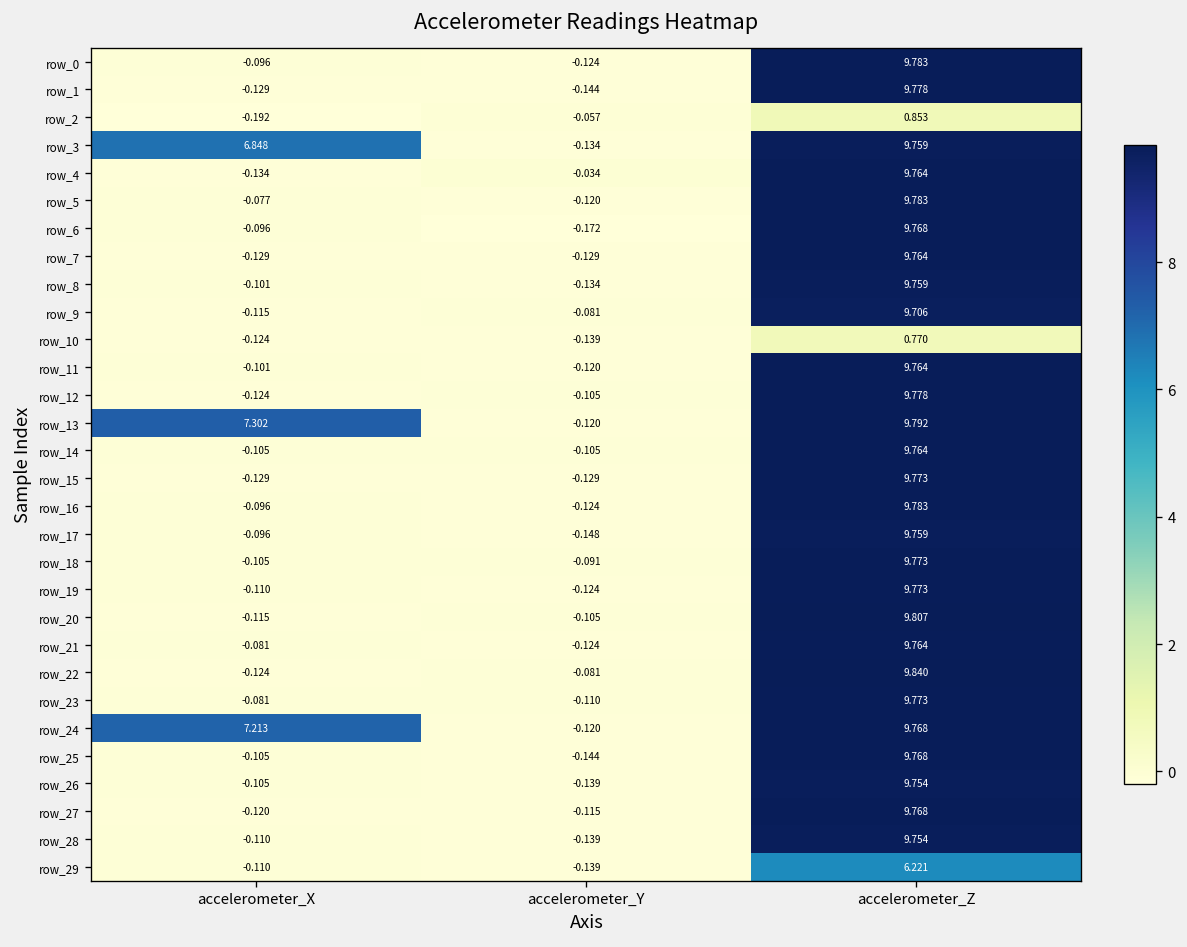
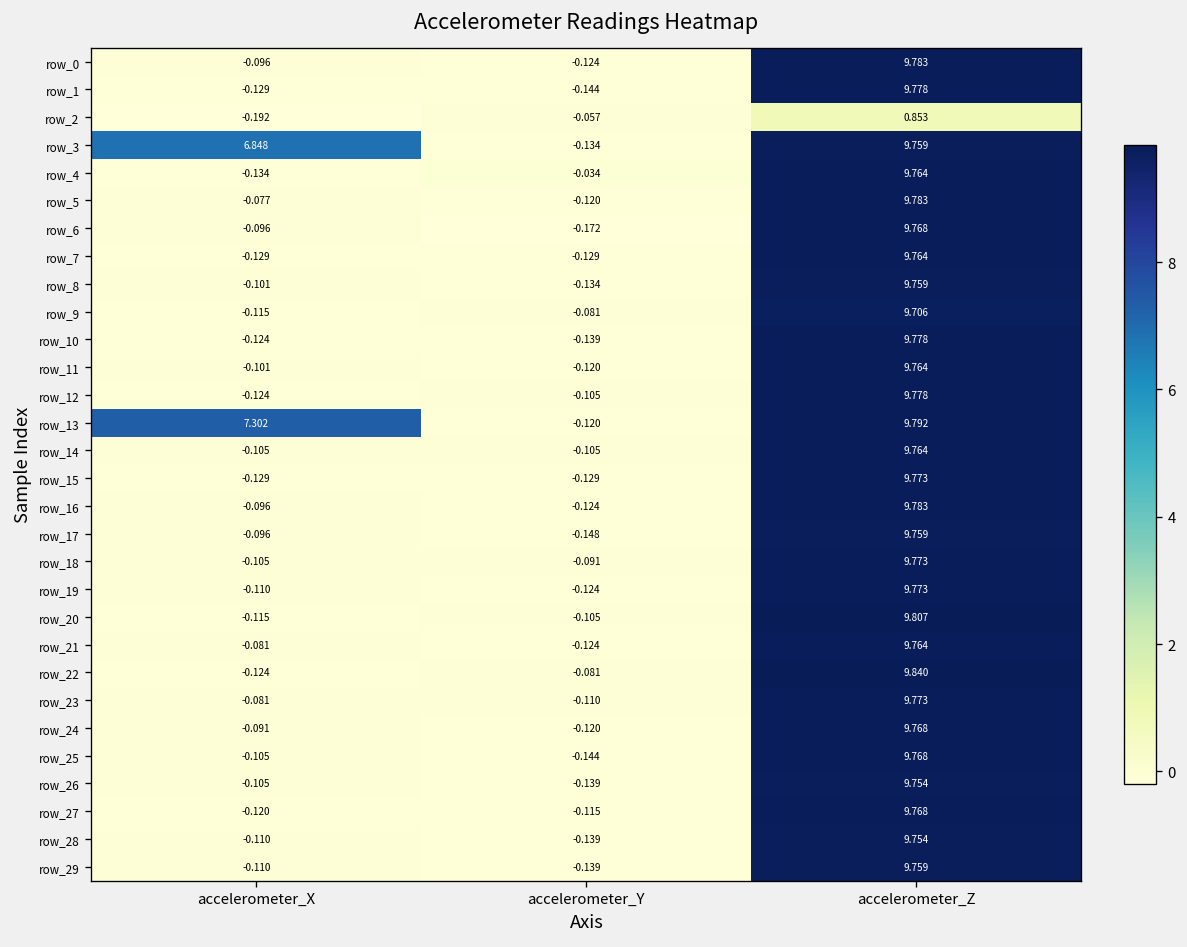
  {
    "row_0": {
      "accelerometer_X": -0.096,
      "accelerometer_Y": -0.124,
      "accelerometer_Z": 9.783
    },
    "row_1": {
      "accelerometer_X": -0.129,
      "accelerometer_Y": -0.144,
      "accelerometer_Z": 9.778
    },
    "row_2": {
      "accelerometer_X": -0.192,
      "accelerometer_Y": -0.057,
      "accelerometer_Z": 0.853
    },
    "row_3": {
      "accelerometer_X": 6.848,
      "accelerometer_Y": -0.134,
      "accelerometer_Z": 9.759
    },
    "row_4": {
      "accelerometer_X": -0.134,
      "accelerometer_Y": -0.034,
      "accelerometer_Z": 9.764
    },
    "row_5": {
      "accelerometer_X": -0.077,
      "accelerometer_Y": -0.120,
      "accelerometer_Z": 9.783
    },
    "row_6": {
      "accelerometer_X": -0.096,
      "accelerometer_Y": -0.172,
      "accelerometer_Z": 9.768
    },
    "row_7": {
      "accelerometer_X": -0.129,
      "accelerometer_Y": -0.129,
      "accelerometer_Z": 9.764
    },
    "row_8": {
      "accelerometer_X": -0.101,
      "accelerometer_Y": -0.134,
      "accelerometer_Z": 9.759
    },
    "row_9": {
      "accelerometer_X": -0.115,
      "accelerometer_Y": -0.081,
      "accelerometer_Z": 9.706
    },
    "row_10": {
      "accelerometer_X": -0.124,
      "accelerometer_Y": -0.139,
-     "accelerometer_Z": 0.770
+     "accelerometer_Z": 9.778
    },
    "row_11": {
      "accelerometer_X": -0.101,
      "accelerometer_Y": -0.120,
      "accelerometer_Z": 9.764
    },
    "row_12": {
      "accelerometer_X": -0.124,
      "accelerometer_Y": -0.105,
      "accelerometer_Z": 9.778
    },
    "row_13": {
      "accelerometer_X": 7.302,
      "accelerometer_Y": -0.120,
      "accelerometer_Z": 9.792
    },
    "row_14": {
      "accelerometer_X": -0.105,
      "accelerometer_Y": -0.105,
      "accelerometer_Z": 9.764
    },
    "row_15": {
      "accelerometer_X": -0.129,
      "accelerometer_Y": -0.129,
      "accelerometer_Z": 9.773
    },
    "row_16": {
      "accelerometer_X": -0.096,
      "accelerometer_Y": -0.124,
      "accelerometer_Z": 9.783
    },
    "row_17": {
      "accelerometer_X": -0.096,
      "accelerometer_Y": -0.148,
      "accelerometer_Z": 9.759
    },
    "row_18": {
      "accelerometer_X": -0.105,
      "accelerometer_Y": -0.091,
      "accelerometer_Z": 9.773
    },
    "row_19": {
      "accelerometer_X": -0.110,
      "accelerometer_Y": -0.124,
      "accelerometer_Z": 9.773
    },
    "row_20": {
      "accelerometer_X": -0.115,
      "accelerometer_Y": -0.105,
      "accelerometer_Z": 9.807
    },
    "row_21": {
      "accelerometer_X": -0.081,
      "accelerometer_Y": -0.124,
      "accelerometer_Z": 9.764
    },
    "row_22": {
      "accelerometer_X": -0.124,
      "accelerometer_Y": -0.081,
      "accelerometer_Z": 9.840
    },
    "row_23": {
      "accelerometer_X": -0.081,
      "accelerometer_Y": -0.110,
      "accelerometer_Z": 9.773
    },
    "row_24": {
-     "accelerometer_X": 7.213,
+     "accelerometer_X": -0.091,
      "accelerometer_Y": -0.120,
      "accelerometer_Z": 9.768
    },
    "row_25": {
      "accelerometer_X": -0.105,
      "accelerometer_Y": -0.144,
      "accelerometer_Z": 9.768
    },
    "row_26": {
      "accelerometer_X": -0.105,
      "accelerometer_Y": -0.139,
      "accelerometer_Z": 9.754
    },
    "row_27": {
      "accelerometer_X": -0.120,
      "accelerometer_Y": -0.115,
      "accelerometer_Z": 9.768
    },
    "row_28": {
      "accelerometer_X": -0.110,
      "accelerometer_Y": -0.139,
      "accelerometer_Z": 9.754
    },
    "row_29": {
      "accelerometer_X": -0.110,
      "accelerometer_Y": -0.139,
-     "accelerometer_Z": 6.221
+     "accelerometer_Z": 9.759
    }
  }
